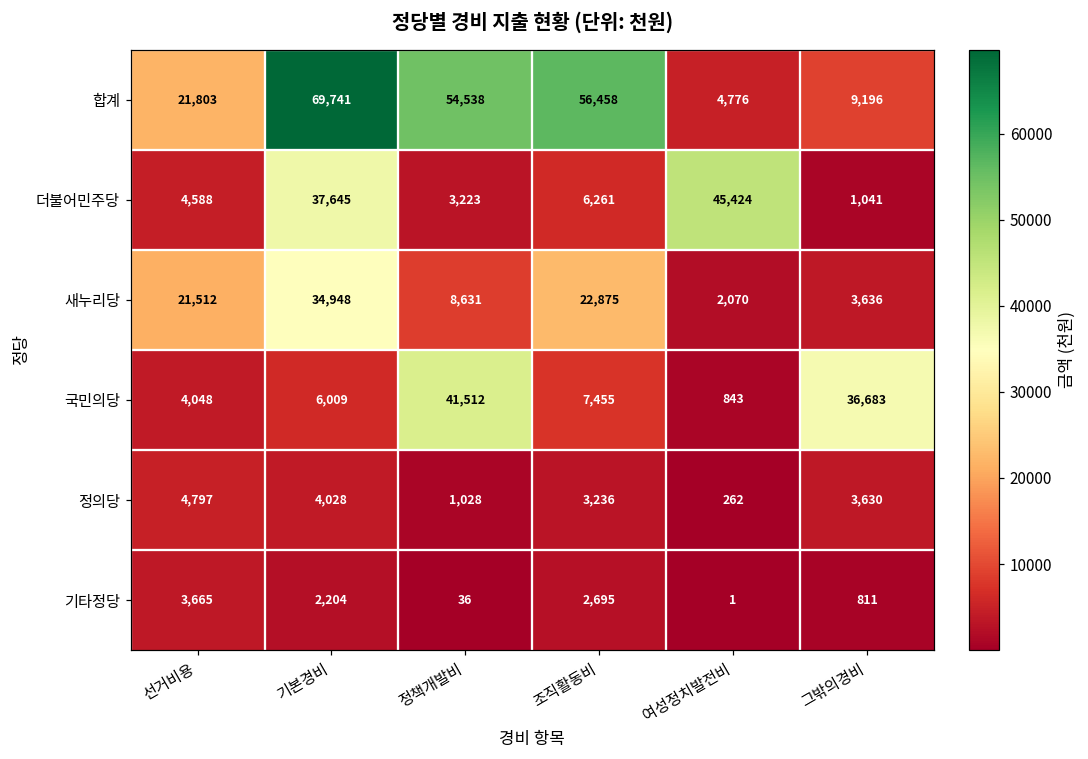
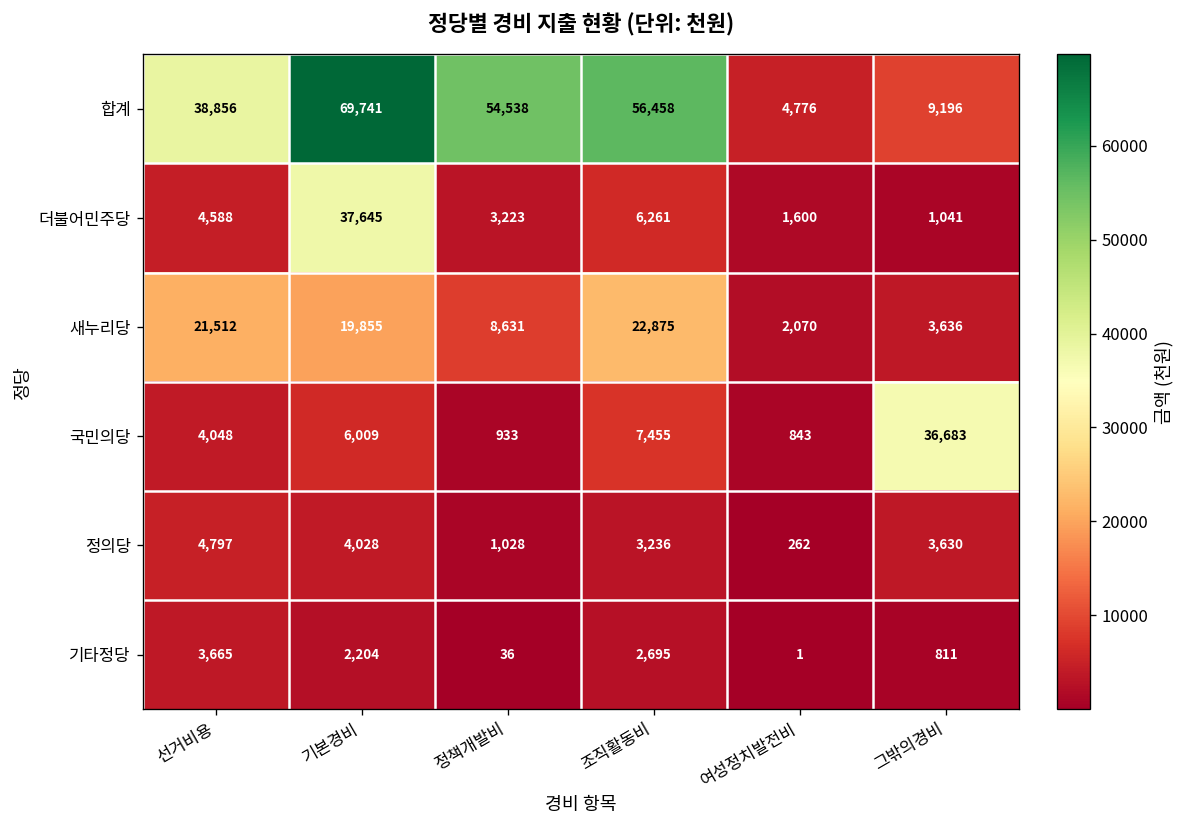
  {
    "합계": {
-     "선거비용": "21,803",
+     "선거비용": "38,856",
      "기본경비": "69,741",
      "정책개발비": "54,538",
      "조직활동비": "56,458",
      "여성정치발전비": "4,776",
      "그밖의경비": "9,196"
    },
    "더불어민주당": {
      "선거비용": "4,588",
      "기본경비": "37,645",
      "정책개발비": "3,223",
      "조직활동비": "6,261",
-     "여성정치발전비": "45,424",
+     "여성정치발전비": "1,600",
      "그밖의경비": "1,041"
    },
    "새누리당": {
      "선거비용": "21,512",
-     "기본경비": "34,948",
+     "기본경비": "19,855",
      "정책개발비": "8,631",
      "조직활동비": "22,875",
      "여성정치발전비": "2,070",
      "그밖의경비": "3,636"
    },
    "국민의당": {
      "선거비용": "4,048",
      "기본경비": "6,009",
-     "정책개발비": "41,512",
+     "정책개발비": "933",
      "조직활동비": "7,455",
      "여성정치발전비": "843",
      "그밖의경비": "36,683"
    },
    "정의당": {
      "선거비용": "4,797",
      "기본경비": "4,028",
      "정책개발비": "1,028",
      "조직활동비": "3,236",
      "여성정치발전비": "262",
      "그밖의경비": "3,630"
    },
    "기타정당": {
      "선거비용": "3,665",
      "기본경비": "2,204",
      "정책개발비": "36",
      "조직활동비": "2,695",
      "여성정치발전비": "1",
      "그밖의경비": "811"
    }
  }
